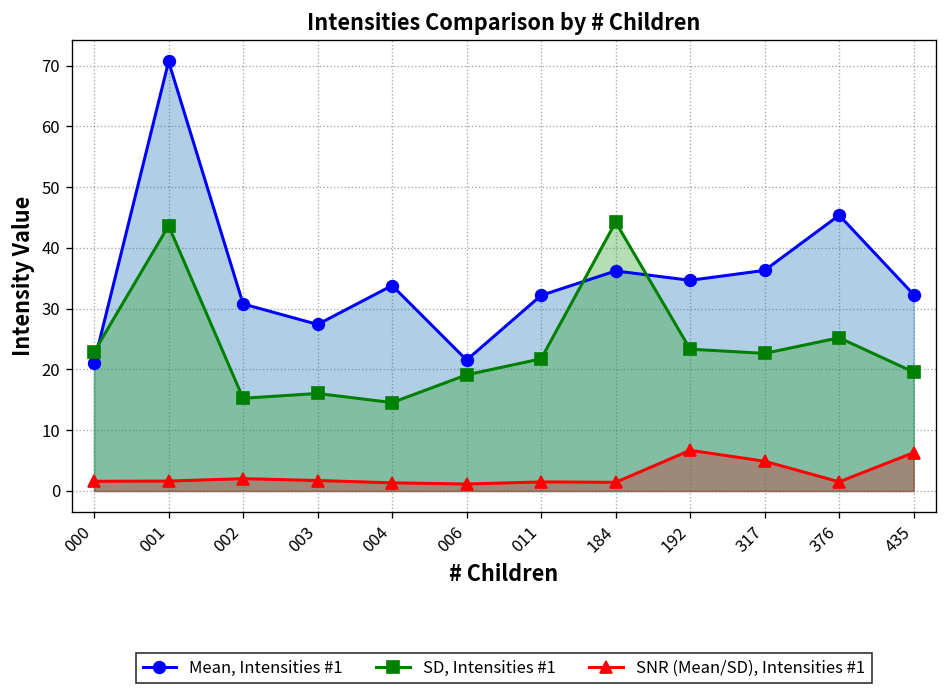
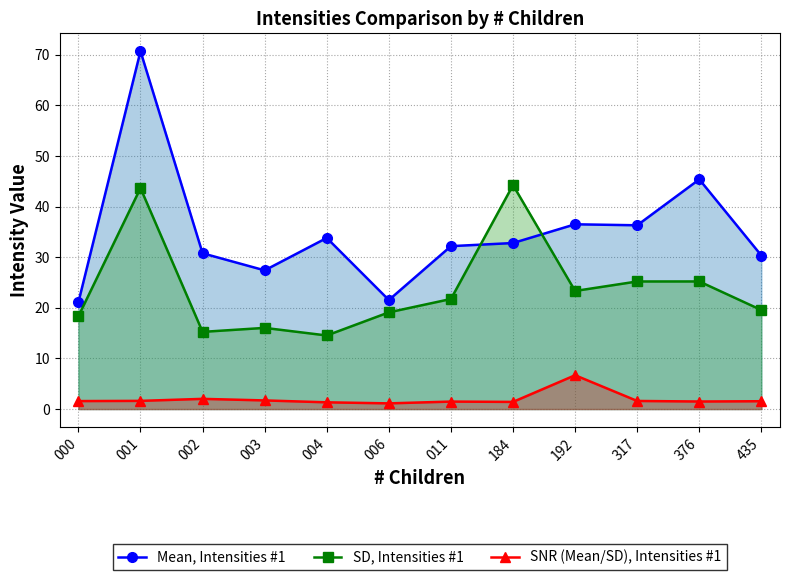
  {
    "Mean, Intensities #1": {
      "000": 21,
      "001": 71,
      "002": 31,
      "003": 27,
      "004": 34,
      "006": 22,
      "011": 32,
-     "184": 36,
-     "192": 35,
+     "184": 33,
+     "192": 37,
      "317": 36,
      "376": 45,
-     "435": 32
+     "435": 30
    },
    "SD, Intensities #1": {
-     "000": 23,
+     "000": 18,
      "001": 44,
      "002": 15,
      "003": 16,
      "004": 15,
      "006": 19,
      "011": 22,
      "184": 44,
      "192": 23,
-     "317": 23,
+     "317": 25,
      "376": 25,
      "435": 20
    },
    "SNR (Mean/SD), Intensities #1": {
      "000": 2,
      "001": 2,
      "002": 2,
      "003": 2,
      "004": 1,
      "006": 1,
      "011": 1,
      "184": 1,
      "192": 7,
-     "317": 5,
+     "317": 2,
      "376": 1,
-     "435": 6
+     "435": 2
    }
  }
